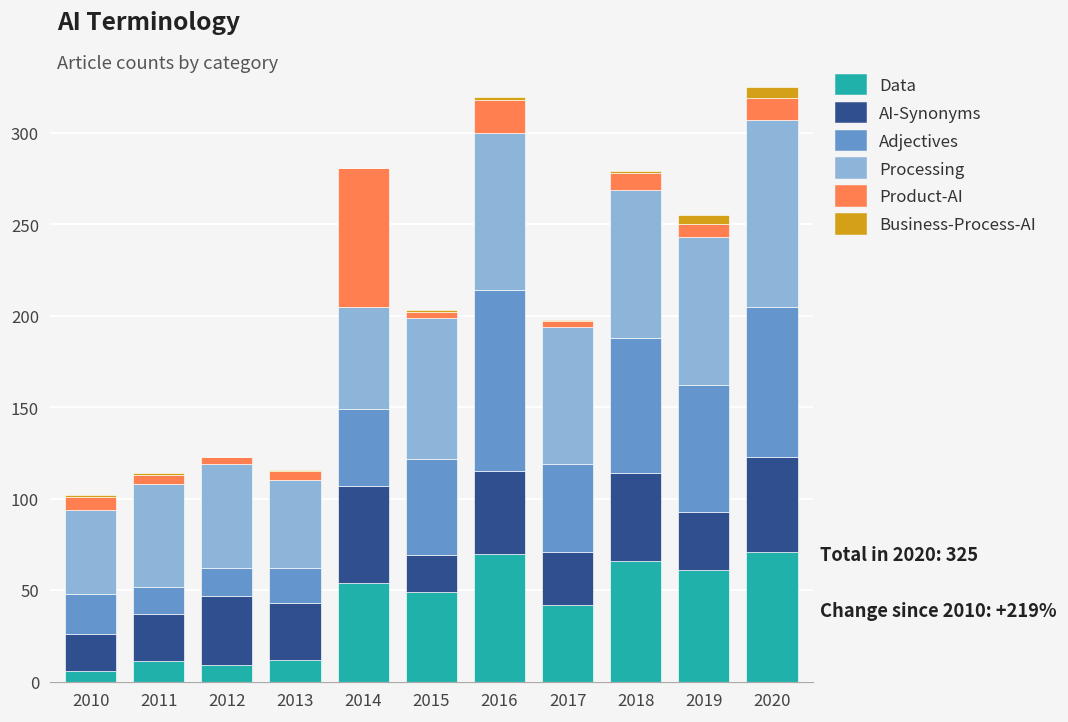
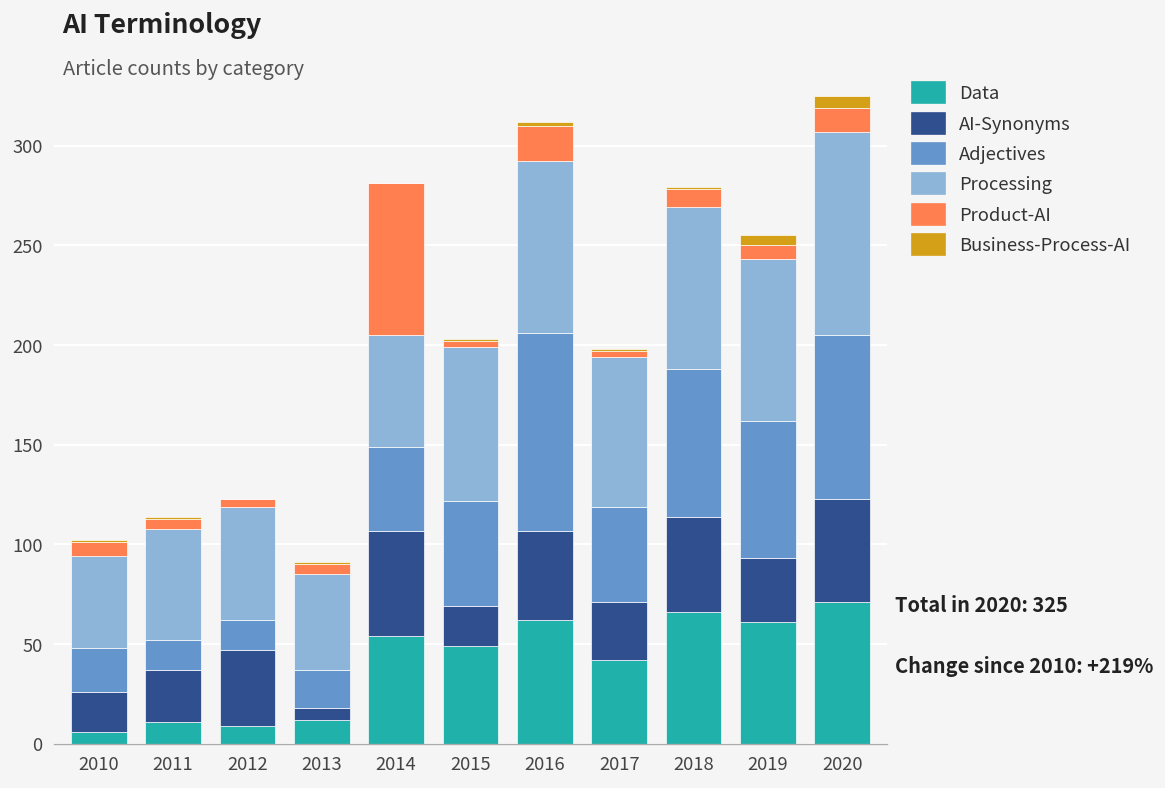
  {
    "Data": {
      "2010": 6,
      "2011": 11,
      "2012": 9,
      "2013": 12,
      "2014": 54,
      "2015": 49,
-     "2016": 70,
+     "2016": 62,
      "2017": 42,
      "2018": 66,
      "2019": 61,
      "2020": 71
    },
    "AI-Synonyms": {
      "2010": 20,
      "2011": 26,
      "2012": 38,
-     "2013": 31,
+     "2013": 6,
      "2014": 53,
      "2015": 20,
      "2016": 45,
      "2017": 29,
      "2018": 48,
      "2019": 32,
      "2020": 52
    },
    "Product-AI": {
      "2010": 7,
      "2011": 5,
      "2012": 4,
      "2013": 5,
      "2014": 76,
      "2015": 3,
      "2016": 18,
      "2017": 3,
      "2018": 9,
      "2019": 7,
      "2020": 12
    },
    "Business-Process-AI": {
      "2012": 0,
      "2014": 0,
      "2016": 2,
      "2019": 5,
      "2020": 6
    }
  }
